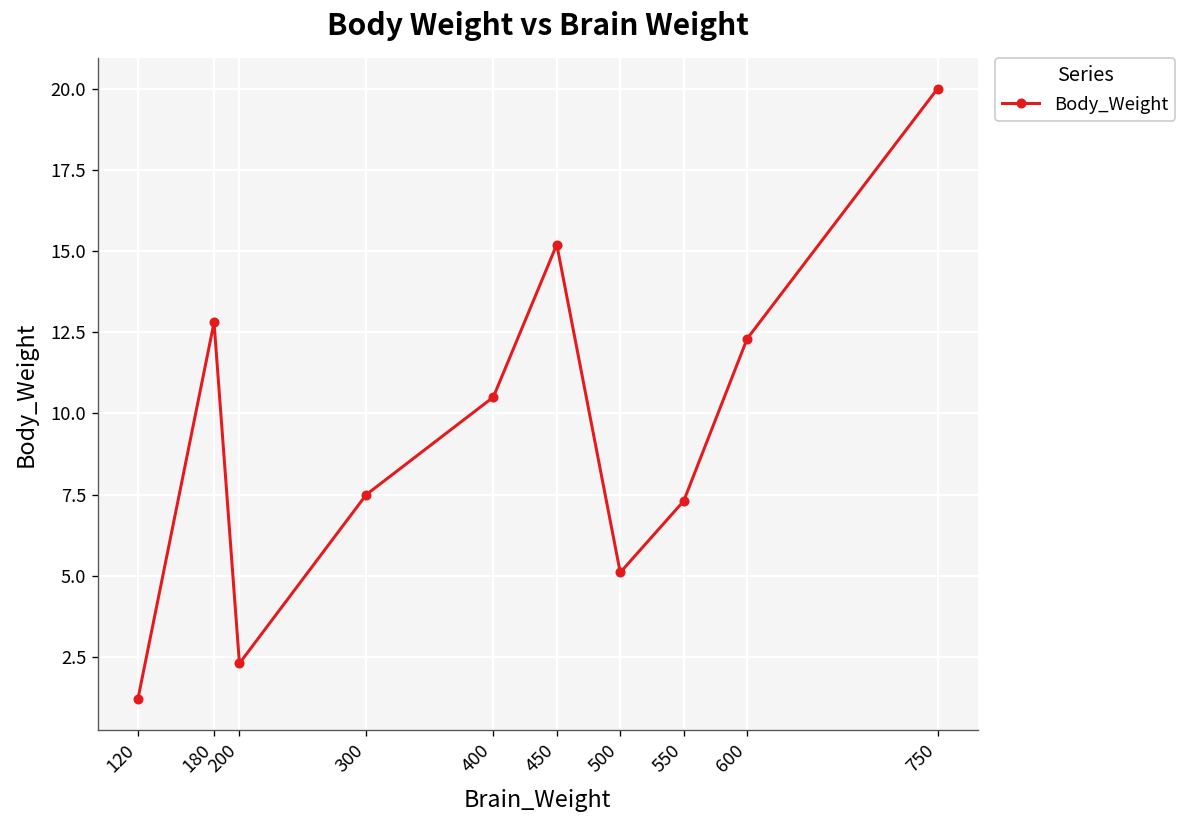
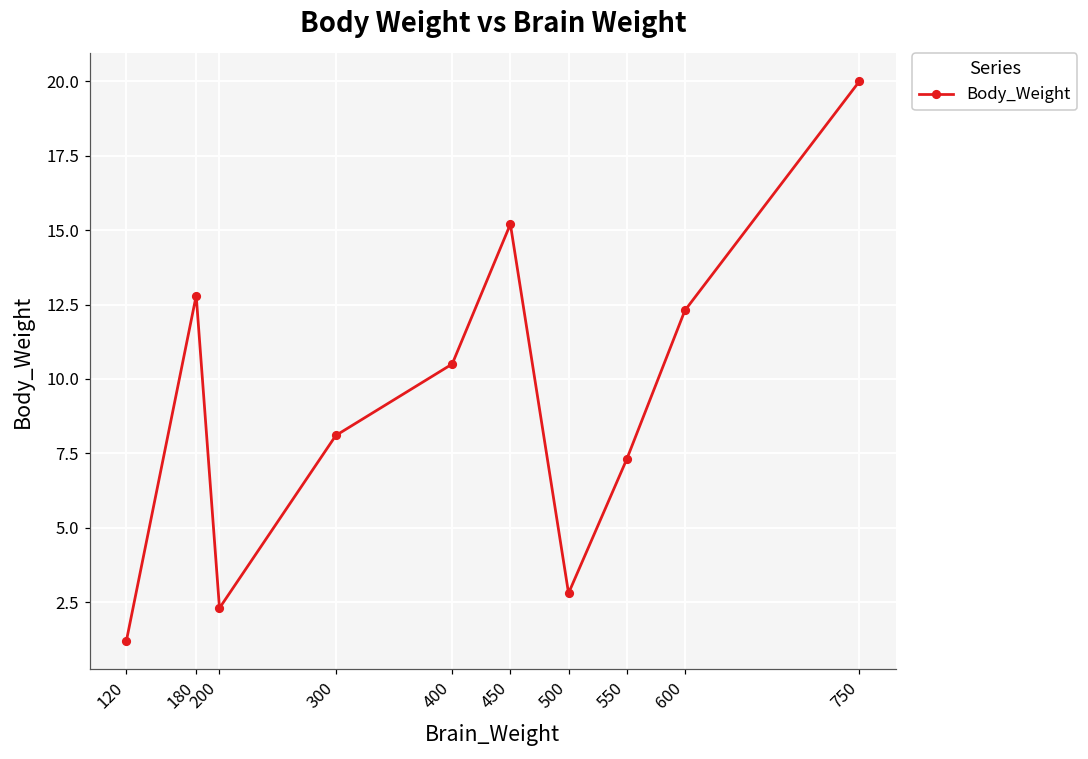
  {
    "120": 1.2,
    "180": 12.8,
    "200": 2.3,
-   "300": 7.5,
+   "300": 8.1,
    "400": 10.5,
    "450": 15.2,
-   "500": 5.1,
+   "500": 2.8,
    "550": 7.3,
    "600": 12.3,
    "750": 20.0
  }
